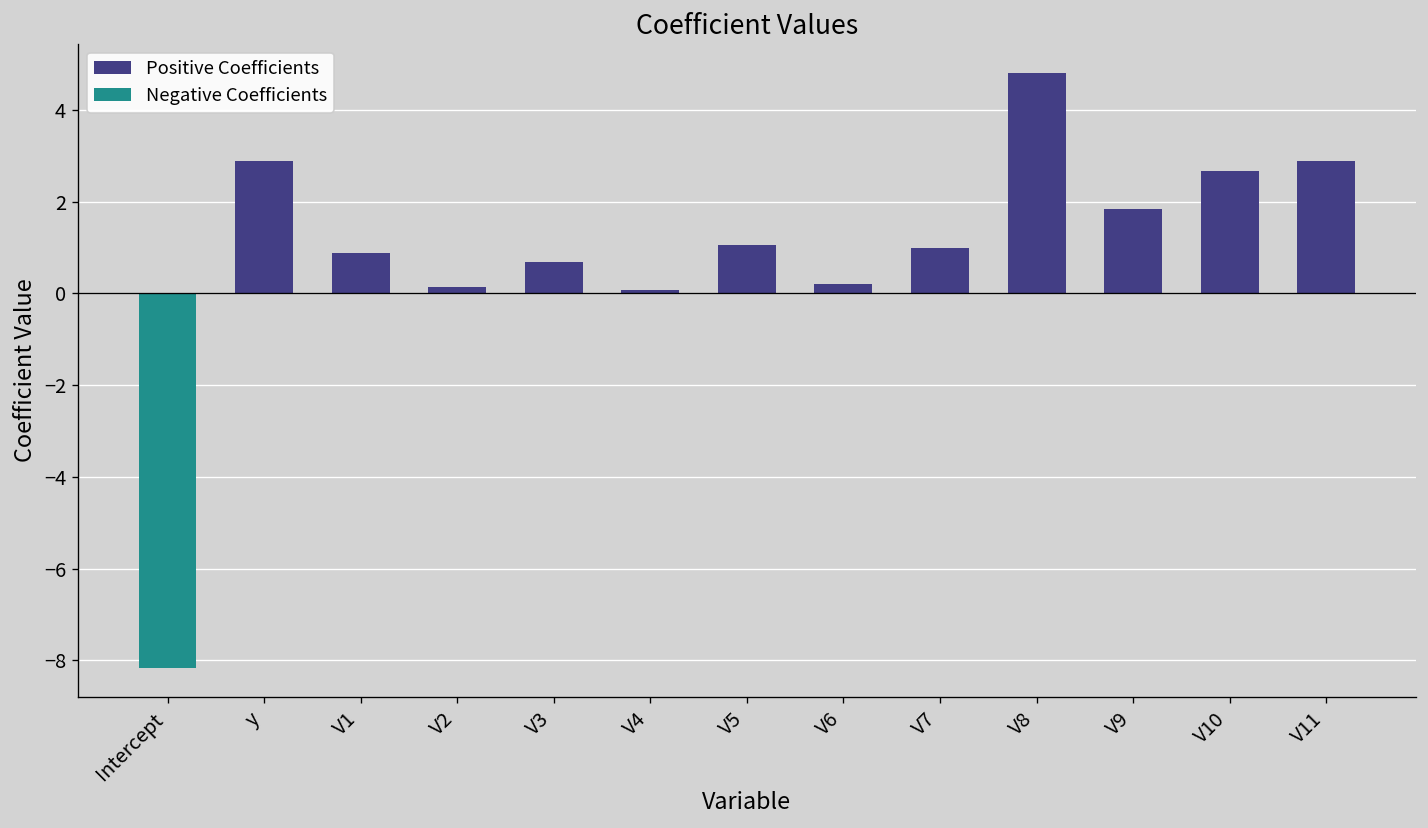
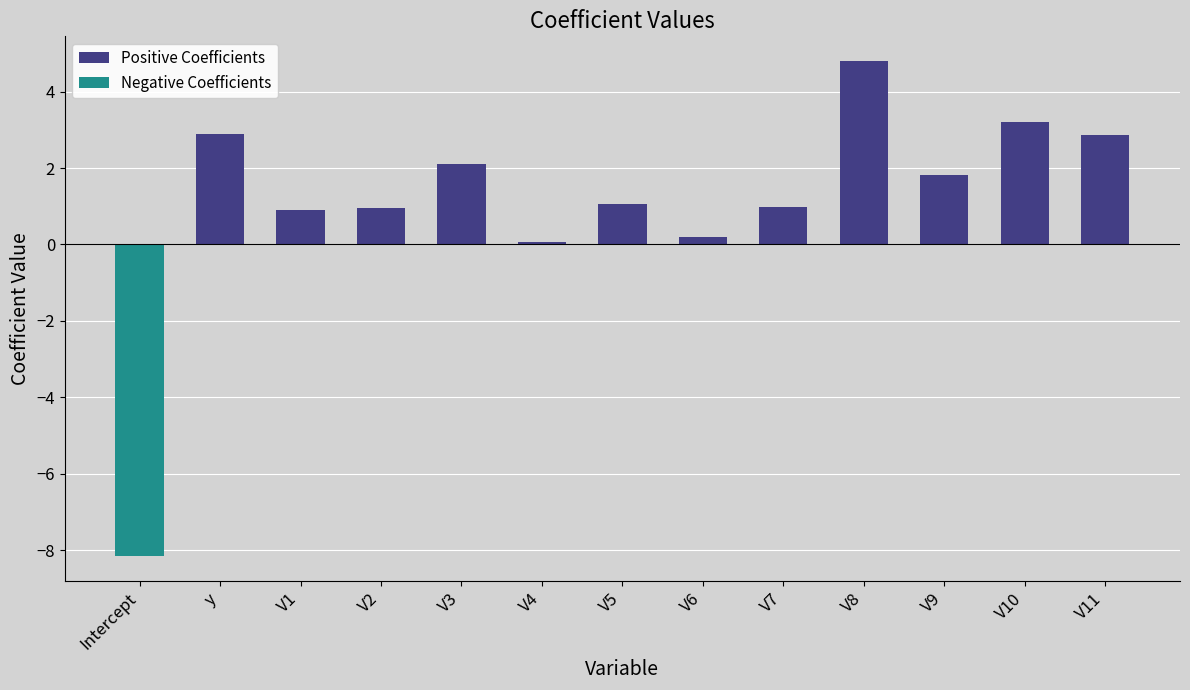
  {
    "Positive Coefficients": {
      "Intercept": 0.0,
      "y": 2.9,
      "V1": 0.9,
-     "V2": 0.1,
-     "V3": 0.7,
+     "V2": 1.0,
+     "V3": 2.1,
      "V4": 0.1,
      "V5": 1.1,
      "V6": 0.2,
      "V7": 1.0,
      "V8": 4.8,
      "V9": 1.8,
-     "V10": 2.7,
+     "V10": 3.2,
      "V11": 2.9
    },
    "Negative Coefficients": {
      "Intercept": -8.2,
      "y": 0.0,
      "V1": 0.0,
      "V2": 0.0,
      "V3": 0.0,
      "V4": 0.0,
      "V5": 0.0,
      "V6": 0.0,
      "V7": 0.0,
      "V8": 0.0,
      "V9": 0.0,
      "V10": 0.0,
      "V11": 0.0
    }
  }
